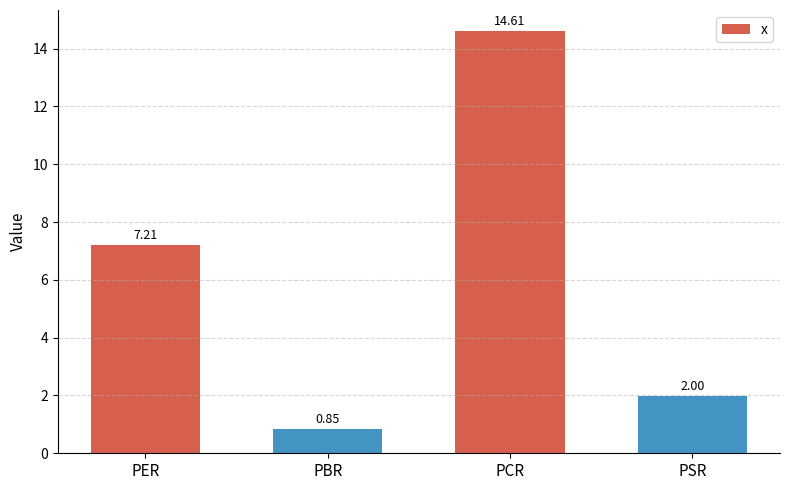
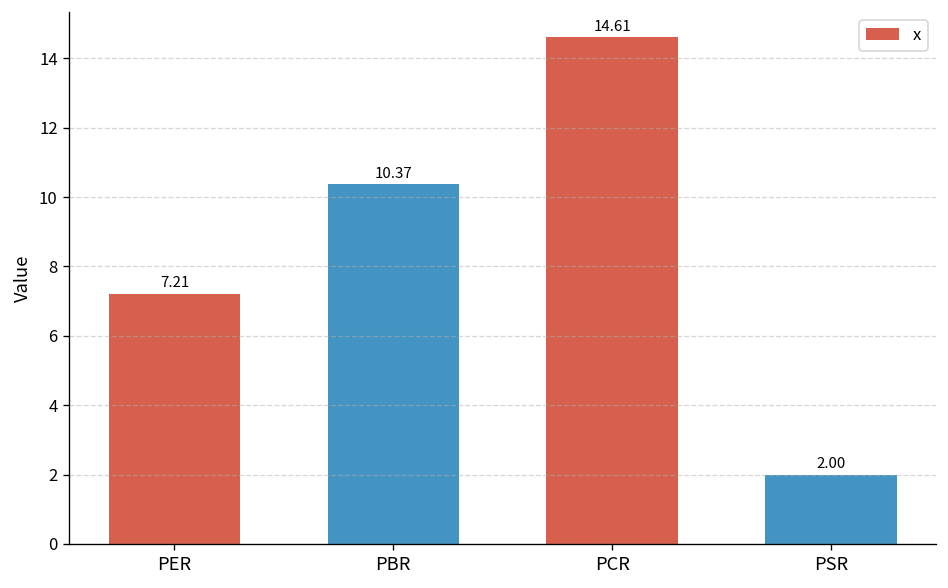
  {
    "PER": 7.21,
-   "PBR": 0.85,
+   "PBR": 10.37,
    "PCR": 14.61,
    "PSR": 2.00
  }
